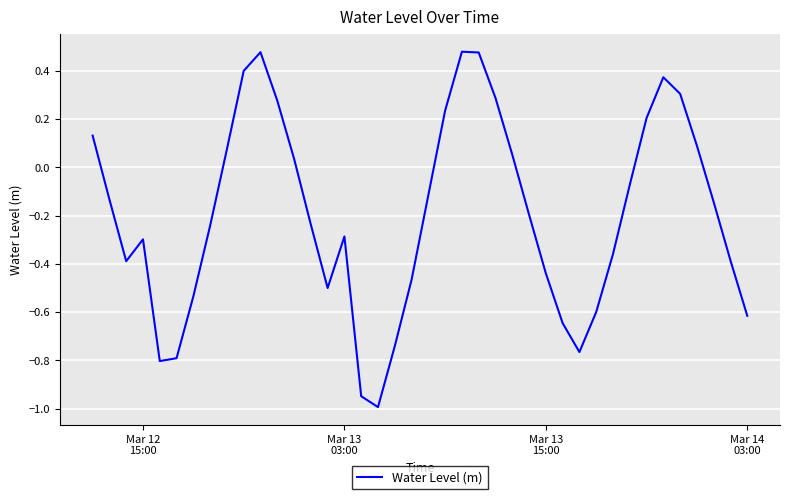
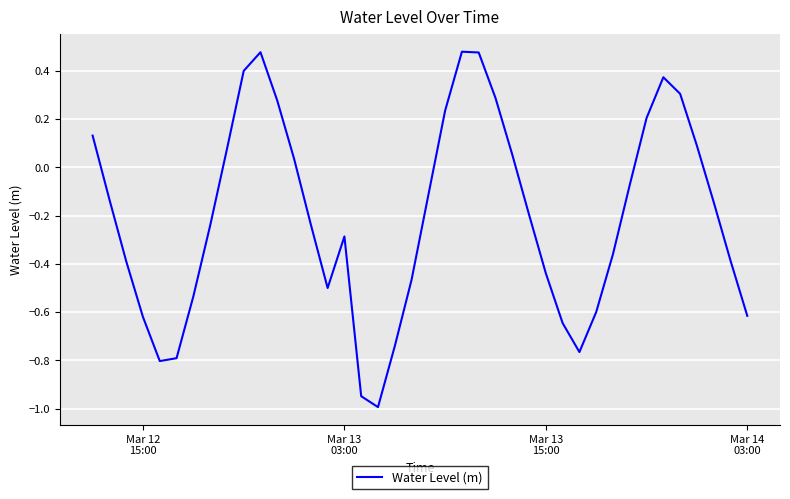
  {
-   "Mar 12 15:00": -0.30,
+   "Mar 12 15:00": -0.62,
    "Mar 13 03:00": -0.29,
    "Mar 13 15:00": -0.44,
    "Mar 14 03:00": -0.62
  }
